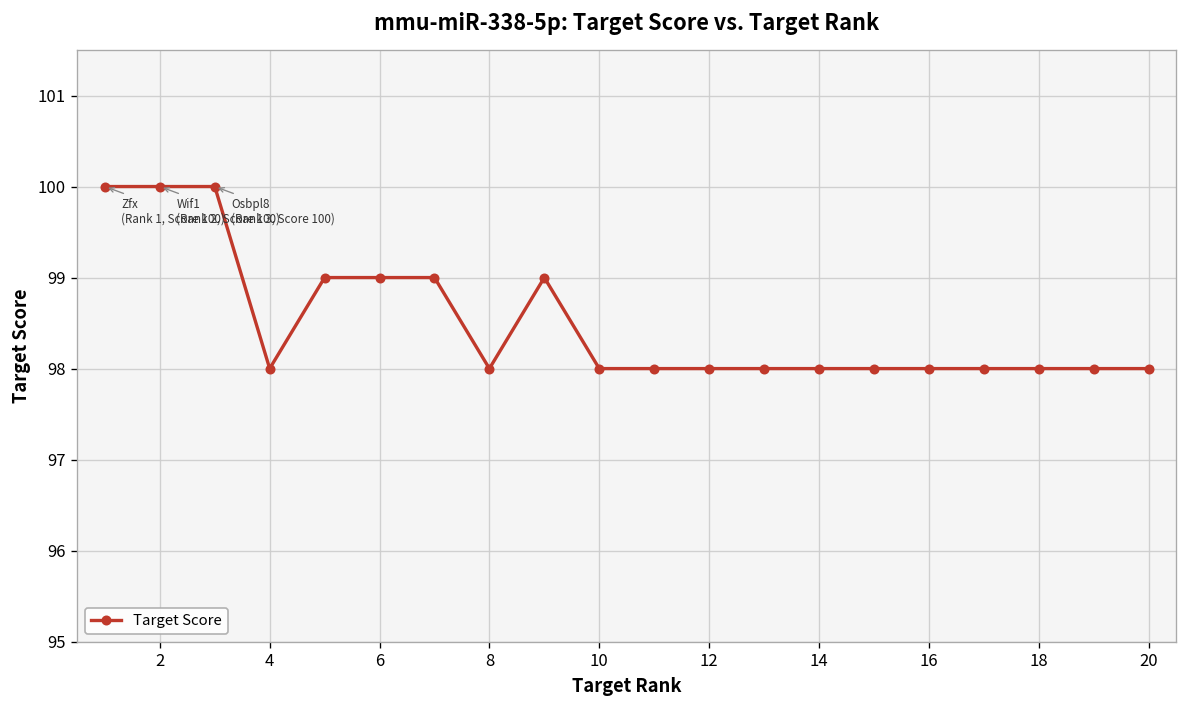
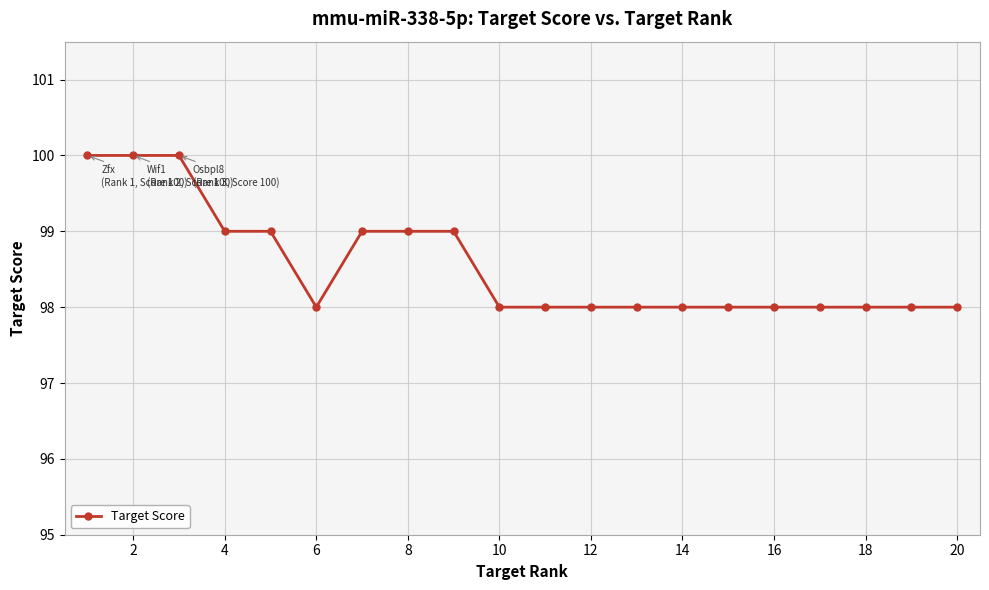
  {
-   "4": 98,
-   "6": 99,
-   "8": 98,
+   "4": 99,
+   "6": 98,
+   "8": 99,
    "10": 98,
    "12": 98,
    "14": 98,
    "16": 98,
    "18": 98,
    "20": 98
  }
